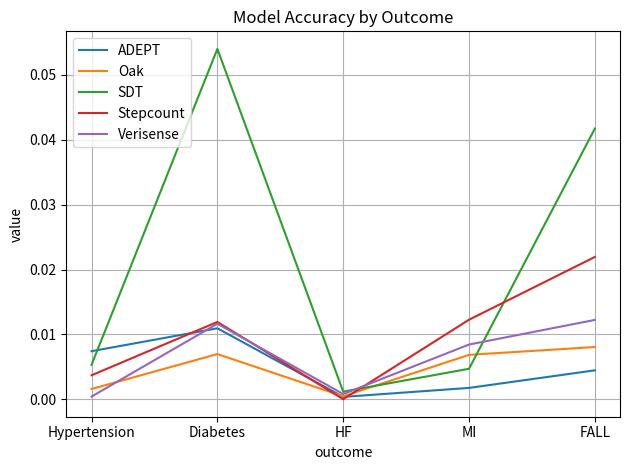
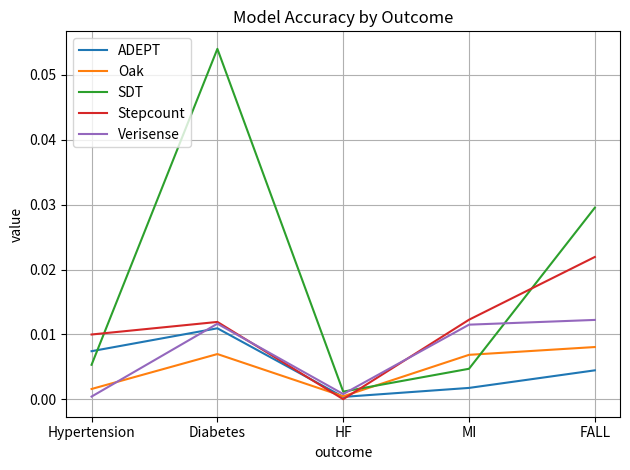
  {
    "ADEPT": {
      "Hypertension": 0.007,
      "Diabetes": 0.011,
      "MI": 0.002,
      "FALL": 0.004
    },
    "Oak": {
      "Hypertension": 0.002,
      "Diabetes": 0.007,
      "MI": 0.007,
      "FALL": 0.008
    },
    "SDT": {
      "Hypertension": 0.005,
      "Diabetes": 0.054,
      "MI": 0.005,
-     "FALL": 0.042
+     "FALL": 0.030
    },
    "Stepcount": {
-     "Hypertension": 0.004,
+     "Hypertension": 0.010,
      "MI": 0.012,
      "FALL": 0.022
    },
    "Verisense": {
      "Hypertension": 0.000,
-     "MI": 0.008,
+     "MI": 0.012,
      "FALL": 0.012
    }
  }
